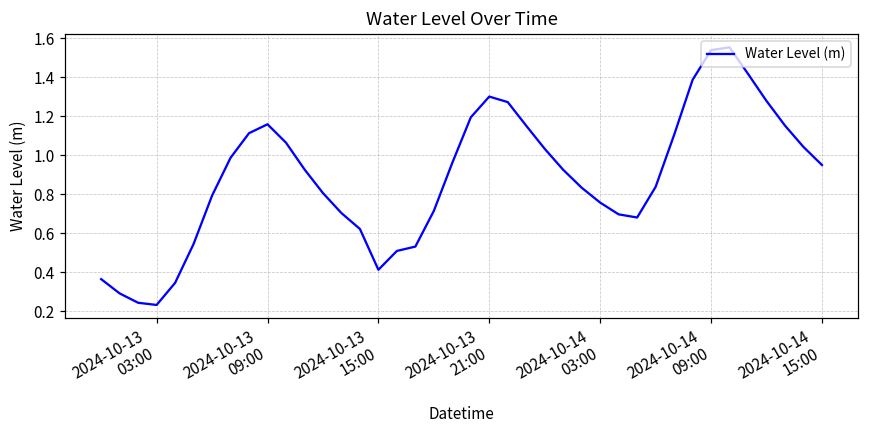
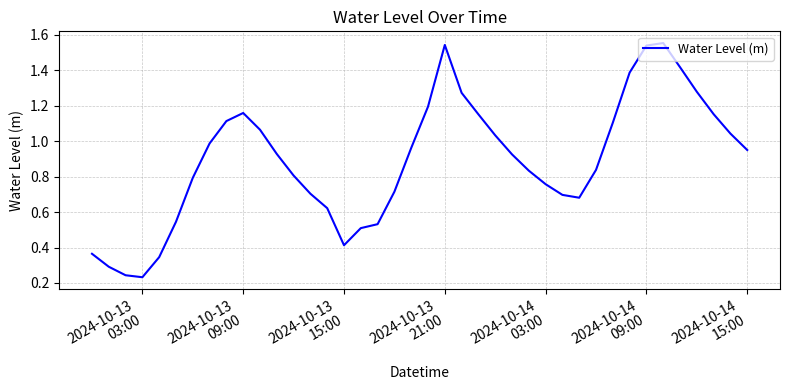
  {
    "2024-10-13 03:00": 0.23,
    "2024-10-13 09:00": 1.16,
    "2024-10-13 15:00": 0.41,
-   "2024-10-13 21:00": 1.30,
+   "2024-10-13 21:00": 1.54,
    "2024-10-14 03:00": 0.76,
    "2024-10-14 15:00": 0.95
  }
